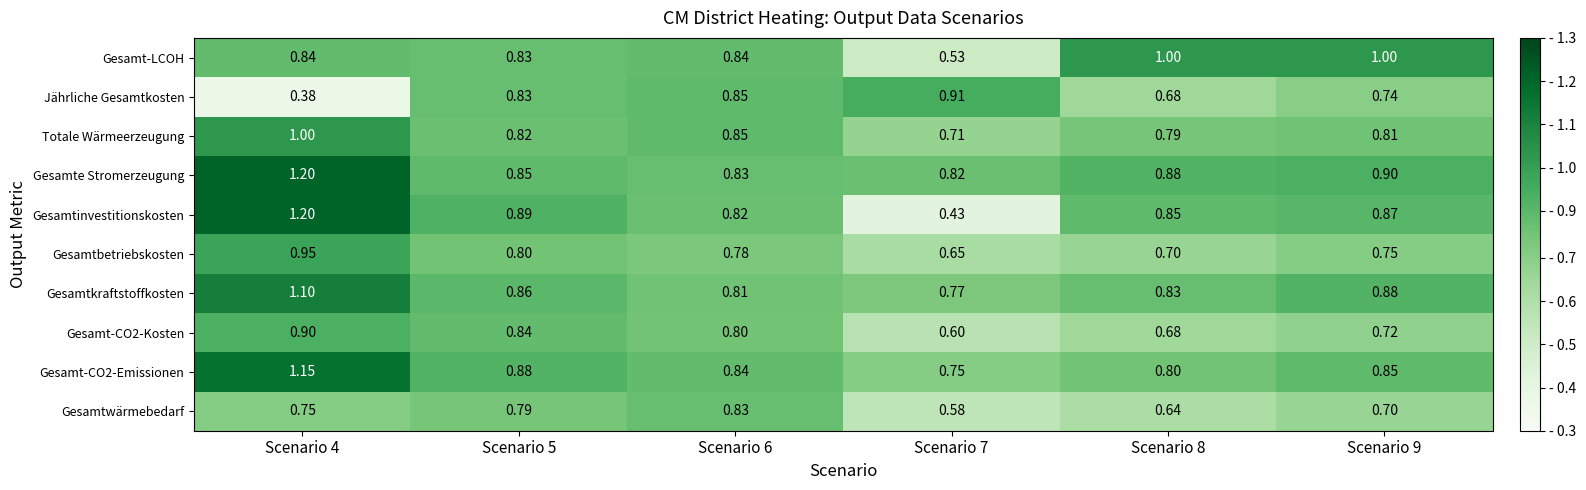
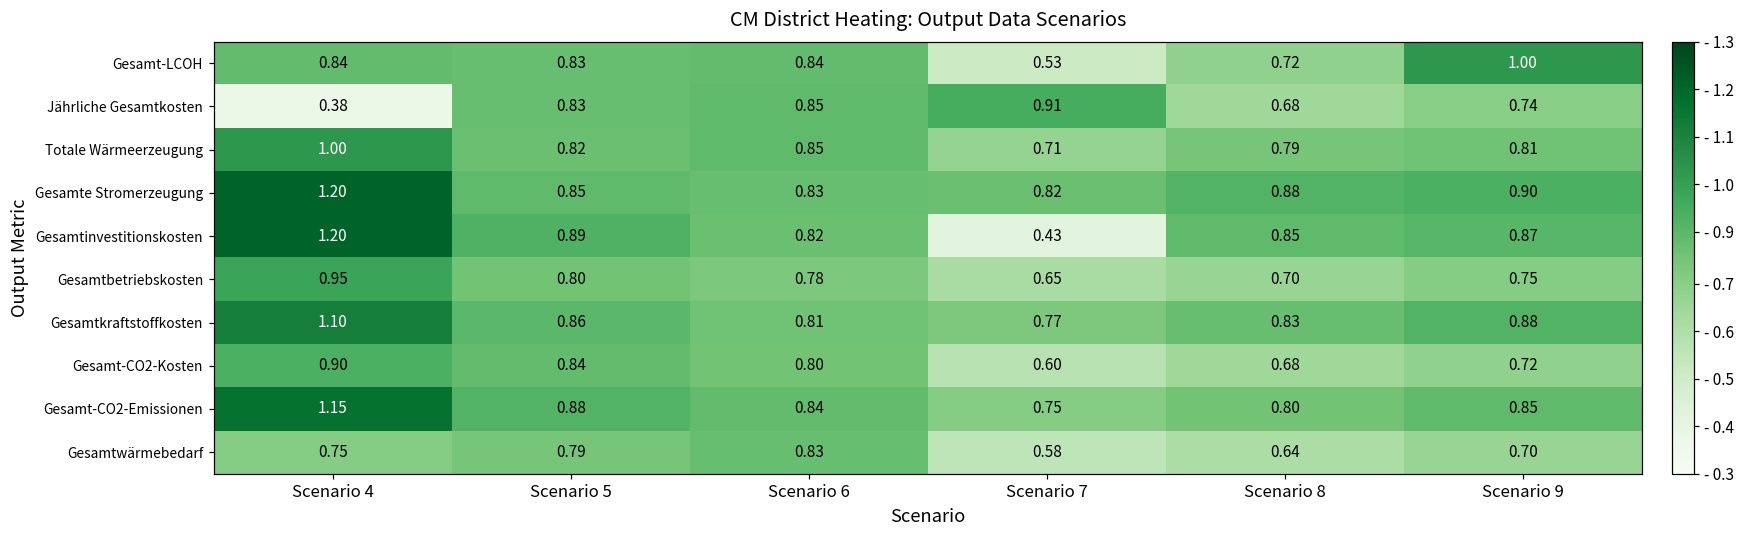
  {
    "Gesamt-LCOH": {
      "Scenario 4": 0.84,
      "Scenario 5": 0.83,
      "Scenario 6": 0.84,
      "Scenario 7": 0.53,
-     "Scenario 8": 1.00,
+     "Scenario 8": 0.72,
      "Scenario 9": 1.00
    },
    "Jährliche Gesamtkosten": {
      "Scenario 4": 0.38,
      "Scenario 5": 0.83,
      "Scenario 6": 0.85,
      "Scenario 7": 0.91,
      "Scenario 8": 0.68,
      "Scenario 9": 0.74
    },
    "Totale Wärmeerzeugung": {
      "Scenario 4": 1.00,
      "Scenario 5": 0.82,
      "Scenario 6": 0.85,
      "Scenario 7": 0.71,
      "Scenario 8": 0.79,
      "Scenario 9": 0.81
    },
    "Gesamte Stromerzeugung": {
      "Scenario 4": 1.20,
      "Scenario 5": 0.85,
      "Scenario 6": 0.83,
      "Scenario 7": 0.82,
      "Scenario 8": 0.88,
      "Scenario 9": 0.90
    },
    "Gesamtinvestitionskosten": {
      "Scenario 4": 1.20,
      "Scenario 5": 0.89,
      "Scenario 6": 0.82,
      "Scenario 7": 0.43,
      "Scenario 8": 0.85,
      "Scenario 9": 0.87
    },
    "Gesamtbetriebskosten": {
      "Scenario 4": 0.95,
      "Scenario 5": 0.80,
      "Scenario 6": 0.78,
      "Scenario 7": 0.65,
      "Scenario 8": 0.70,
      "Scenario 9": 0.75
    },
    "Gesamtkraftstoffkosten": {
      "Scenario 4": 1.10,
      "Scenario 5": 0.86,
      "Scenario 6": 0.81,
      "Scenario 7": 0.77,
      "Scenario 8": 0.83,
      "Scenario 9": 0.88
    },
    "Gesamt-CO2-Kosten": {
      "Scenario 4": 0.90,
      "Scenario 5": 0.84,
      "Scenario 6": 0.80,
      "Scenario 7": 0.60,
      "Scenario 8": 0.68,
      "Scenario 9": 0.72
    },
    "Gesamt-CO2-Emissionen": {
      "Scenario 4": 1.15,
      "Scenario 5": 0.88,
      "Scenario 6": 0.84,
      "Scenario 7": 0.75,
      "Scenario 8": 0.80,
      "Scenario 9": 0.85
    },
    "Gesamtwärmebedarf": {
      "Scenario 4": 0.75,
      "Scenario 5": 0.79,
      "Scenario 6": 0.83,
      "Scenario 7": 0.58,
      "Scenario 8": 0.64,
      "Scenario 9": 0.70
    }
  }
